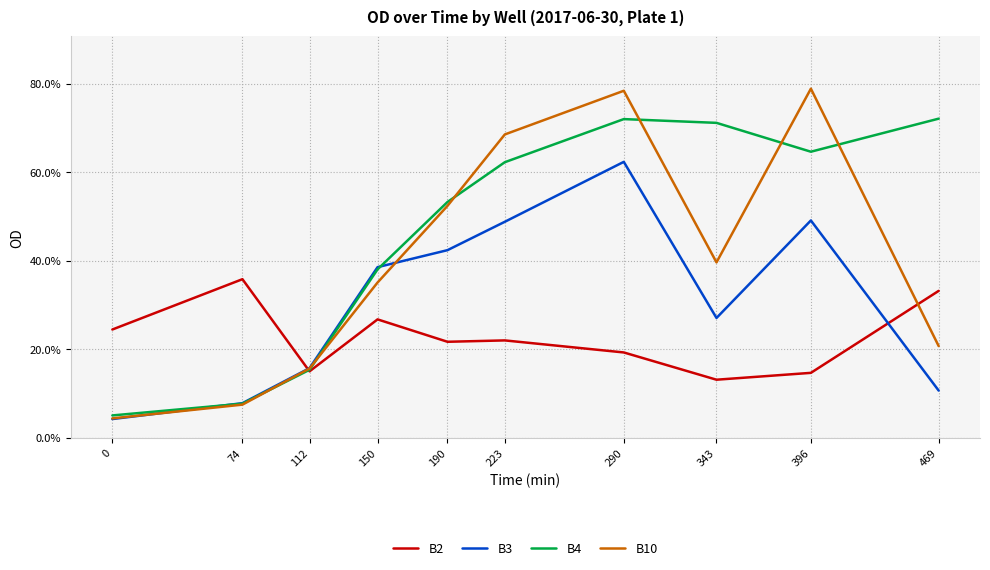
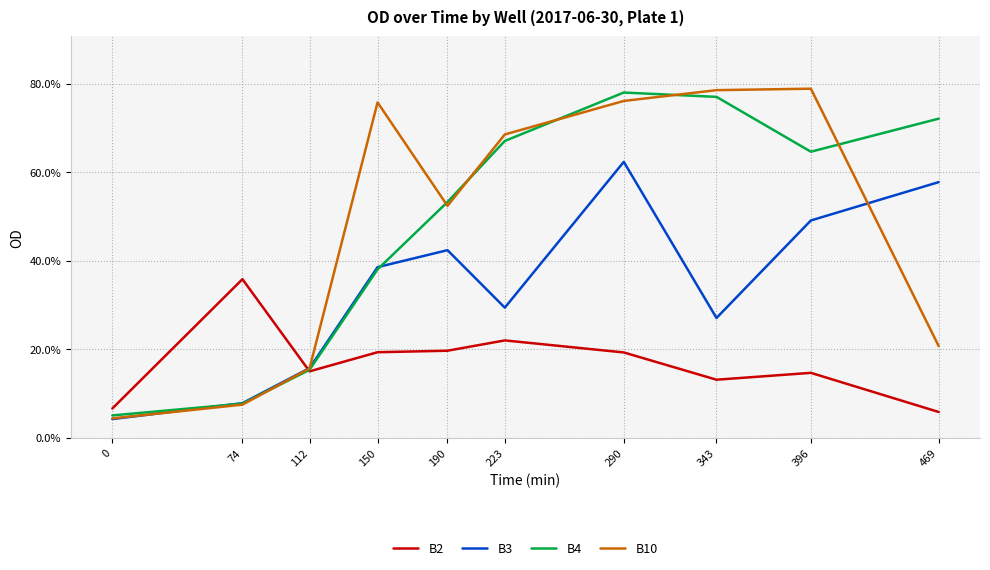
  {
    "B2": {
-     "0": "24%",
+     "0": "7%",
      "74": "36%",
-     "150": "27%",
-     "190": "22%",
+     "150": "19%",
+     "190": "20%",
      "223": "22%",
      "290": "19%",
      "343": "13%",
      "396": "15%",
-     "469": "33%"
+     "469": "6%"
    },
    "B3": {
      "190": "42%",
-     "223": "49%",
+     "223": "29%",
      "290": "62%",
      "343": "27%",
      "396": "49%",
-     "469": "11%"
+     "469": "58%"
    },
    "B4": {
      "0": "5%",
      "190": "53%",
-     "223": "62%",
-     "290": "72%",
-     "343": "71%",
+     "223": "67%",
+     "290": "78%",
+     "343": "77%",
      "396": "65%",
      "469": "72%"
    },
    "B10": {
-     "150": "35%",
+     "150": "76%",
      "190": "52%",
      "223": "69%",
-     "290": "78%",
-     "343": "40%",
+     "290": "76%",
+     "343": "79%",
      "396": "79%",
      "469": "21%"
    }
  }
